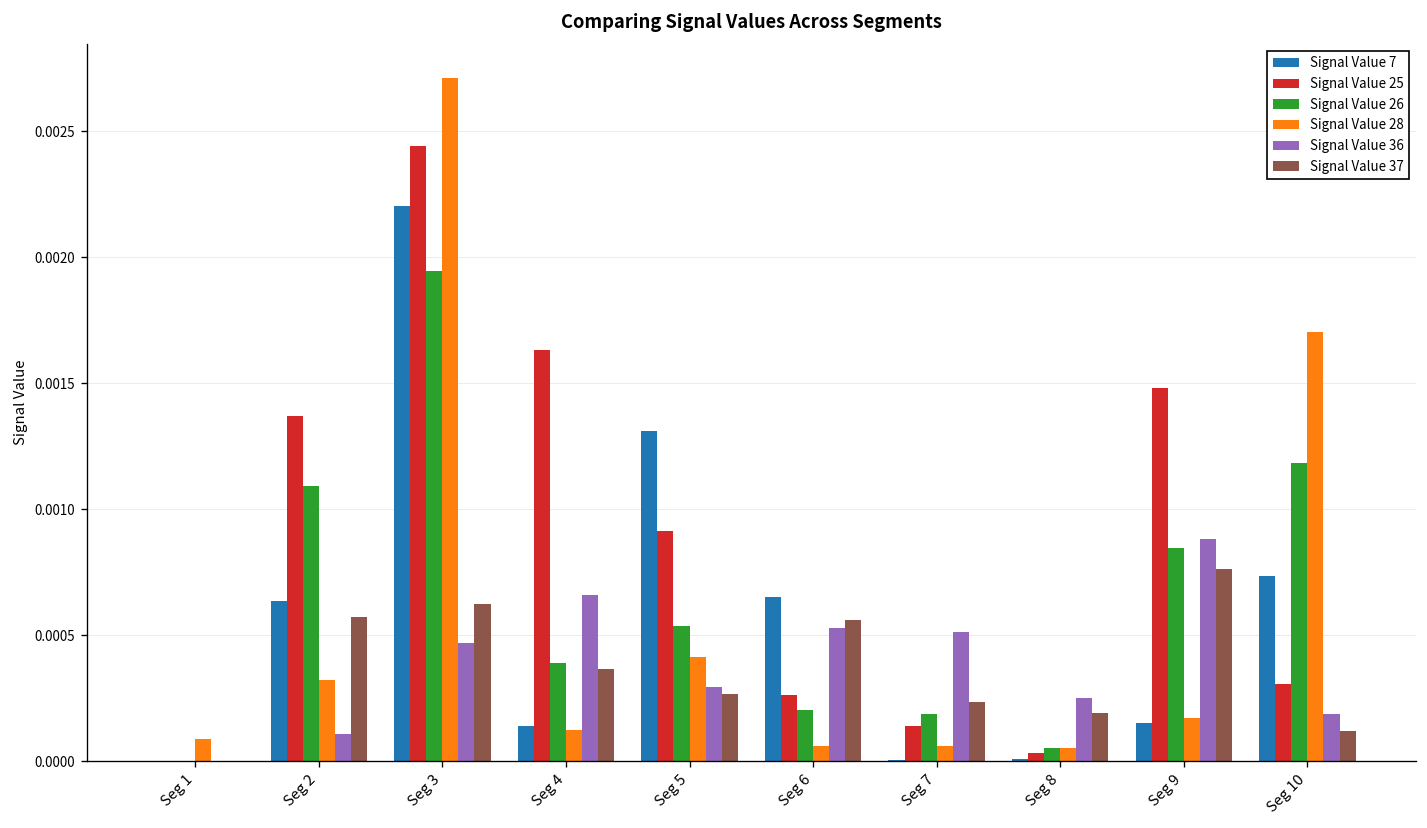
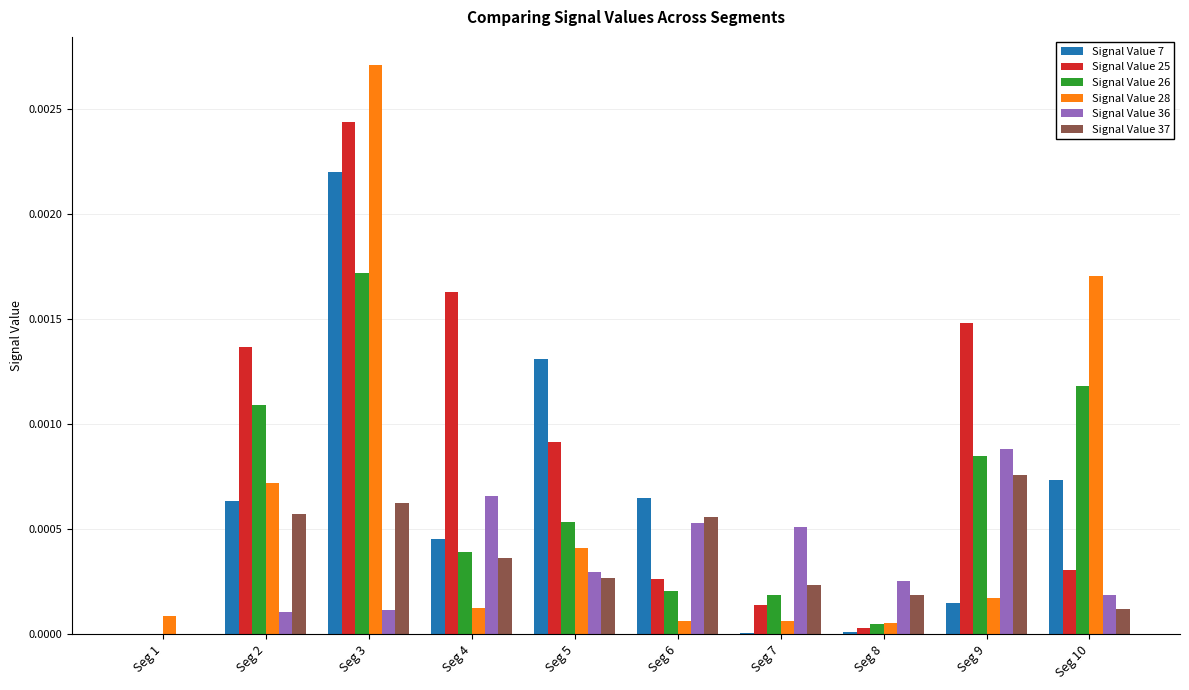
  {
    "Signal Value 7": {
      "Seg 1": 0.00000,
      "Seg 2": 0.00064,
      "Seg 3": 0.00220,
-     "Seg 4": 0.00014,
+     "Seg 4": 0.00045,
      "Seg 5": 0.00131,
      "Seg 6": 0.00065,
      "Seg 9": 0.00015,
      "Seg 10": 0.00074
    },
    "Signal Value 25": {
      "Seg 1": 0.00000,
      "Seg 2": 0.00137,
      "Seg 3": 0.00244,
      "Seg 4": 0.00163,
      "Seg 5": 0.00091,
      "Seg 6": 0.00026,
      "Seg 7": 0.00014,
      "Seg 8": 0.00003,
      "Seg 9": 0.00148,
      "Seg 10": 0.00031
    },
    "Signal Value 26": {
      "Seg 1": 0.00000,
      "Seg 2": 0.00109,
-     "Seg 3": 0.00195,
+     "Seg 3": 0.00172,
      "Seg 4": 0.00039,
      "Seg 5": 0.00054,
      "Seg 6": 0.00020,
      "Seg 7": 0.00019,
      "Seg 8": 0.00005,
      "Seg 9": 0.00085,
      "Seg 10": 0.00118
    },
    "Signal Value 28": {
      "Seg 1": 0.00009,
-     "Seg 2": 0.00032,
+     "Seg 2": 0.00072,
      "Seg 3": 0.00271,
      "Seg 4": 0.00012,
      "Seg 5": 0.00041,
      "Seg 6": 0.00006,
      "Seg 7": 0.00006,
      "Seg 8": 0.00005,
      "Seg 9": 0.00017,
      "Seg 10": 0.00170
    },
    "Signal Value 36": {
      "Seg 1": 0.00000,
      "Seg 2": 0.00011,
-     "Seg 3": 0.00047,
+     "Seg 3": 0.00012,
      "Seg 4": 0.00066,
      "Seg 5": 0.00029,
      "Seg 6": 0.00053,
      "Seg 7": 0.00051,
      "Seg 8": 0.00025,
      "Seg 9": 0.00088,
      "Seg 10": 0.00019
    },
    "Signal Value 37": {
      "Seg 1": 0.00000,
      "Seg 2": 0.00057,
      "Seg 3": 0.00062,
      "Seg 4": 0.00037,
      "Seg 5": 0.00027,
      "Seg 6": 0.00056,
      "Seg 7": 0.00023,
      "Seg 8": 0.00019,
      "Seg 9": 0.00076,
      "Seg 10": 0.00012
    }
  }
